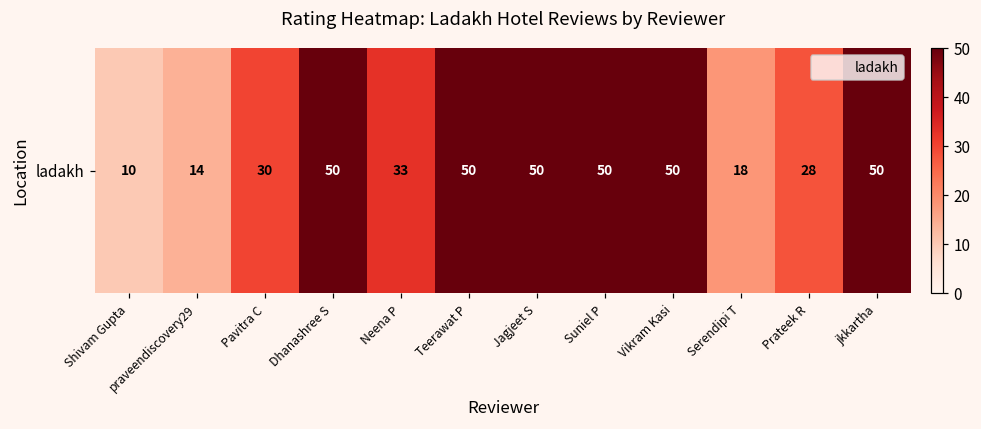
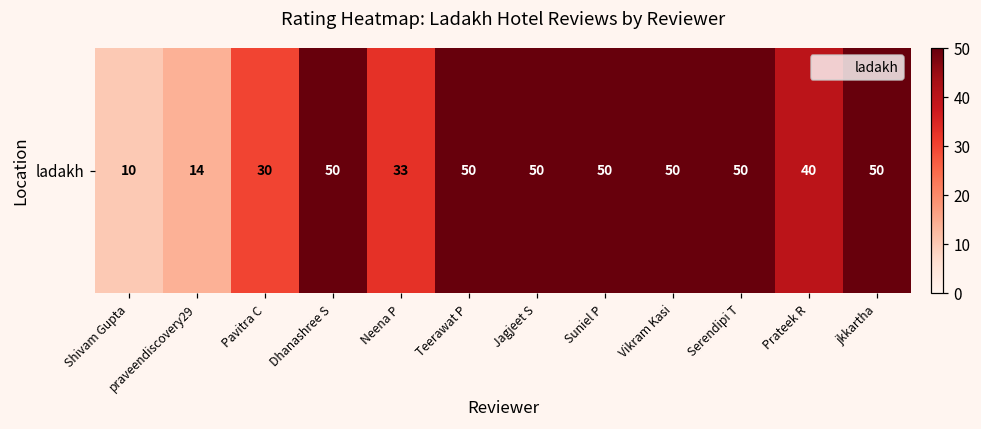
  {
    "ladakh": {
      "Shivam Gupta": 10,
      "praveendiscovery29": 14,
      "Pavitra C": 30,
      "Dhanashree S": 50,
      "Neena P": 33,
      "Teerawat P": 50,
      "Jagjeet S": 50,
      "Suniel P": 50,
      "Vikram Kasi": 50,
-     "Serendipi T": 18,
-     "Prateek R": 28,
+     "Serendipi T": 50,
+     "Prateek R": 40,
      "jkkartha": 50
    }
  }
